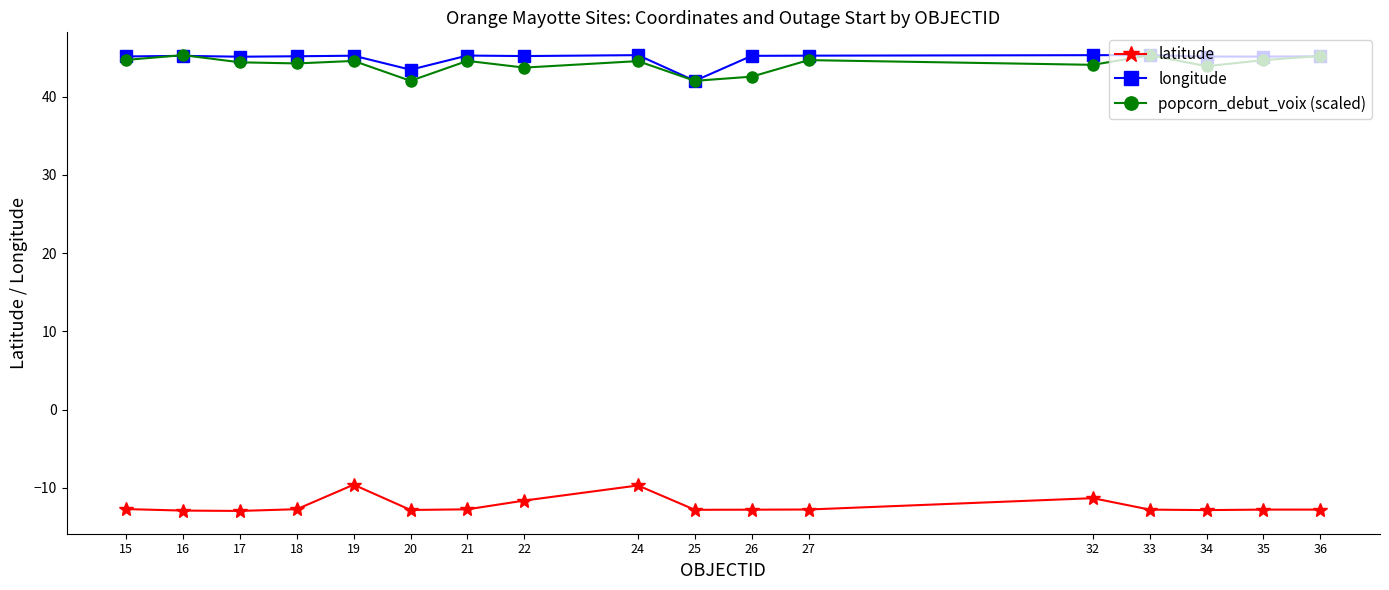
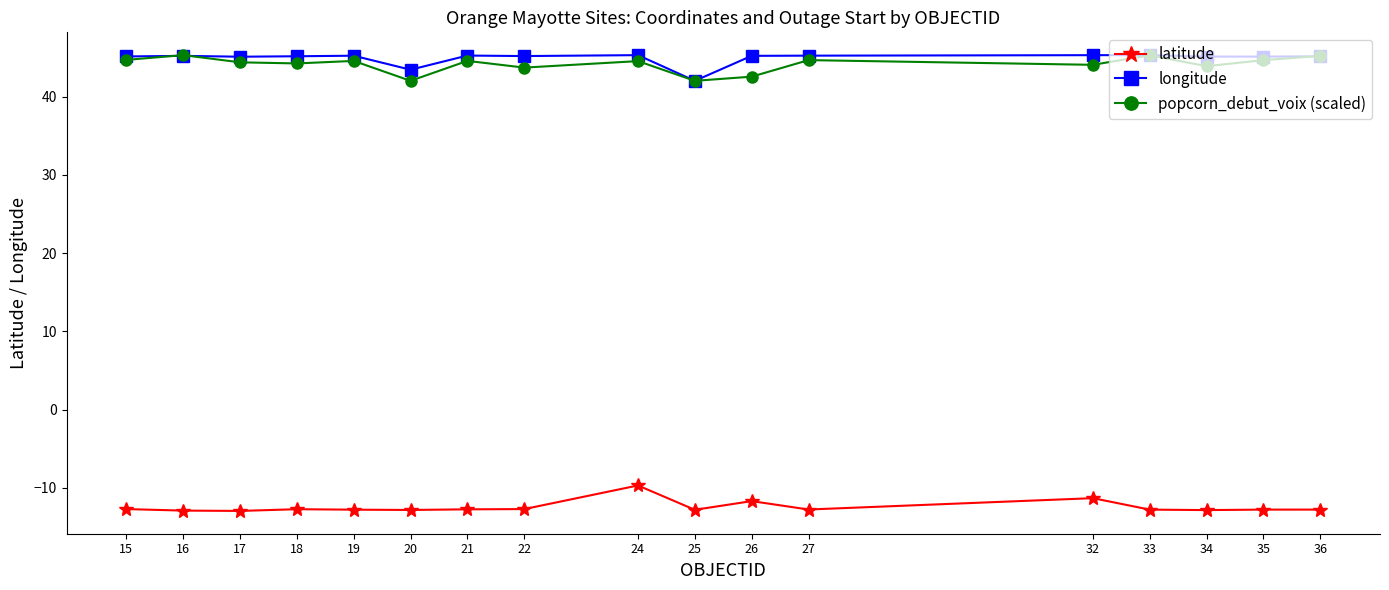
  {
    "latitude": {
      "15": -13,
      "16": -13,
      "17": -13,
      "18": -13,
-     "19": -10,
+     "19": -13,
      "20": -13,
      "21": -13,
-     "22": -12,
+     "22": -13,
      "24": -10,
      "25": -13,
-     "26": -13,
+     "26": -12,
      "27": -13,
      "32": -11,
      "33": -13,
      "34": -13,
      "35": -13,
      "36": -13
    },
    "longitude": {
      "15": 45,
      "17": 45,
      "18": 45,
      "19": 45,
      "20": 43,
      "21": 45,
      "22": 45,
      "24": 45,
      "26": 45,
      "27": 45,
      "32": 45
    },
    "popcorn_debut_voix (scaled)": {
      "15": 45,
      "17": 44,
      "18": 44,
      "19": 45,
      "20": 42,
      "21": 45,
      "22": 44,
      "24": 45,
      "26": 43,
      "27": 45,
      "32": 44
    }
  }
